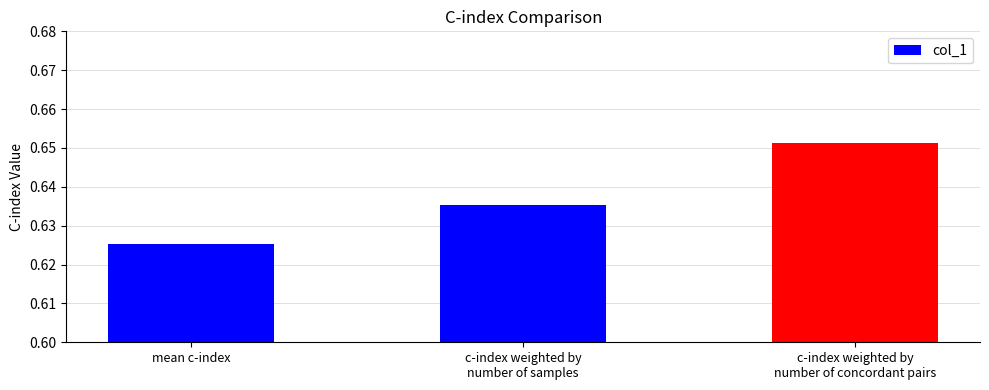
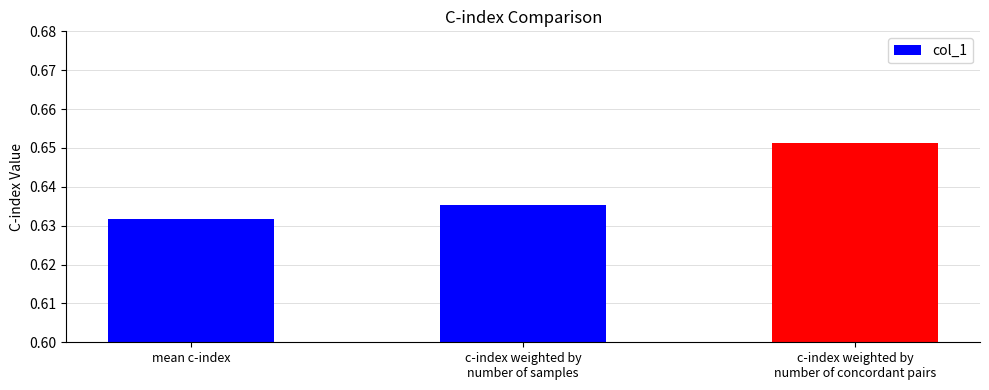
  {
-   "mean c-index": 0.625,
+   "mean c-index": 0.632,
    "c-index weighted by number of samples": 0.635,
    "c-index weighted by number of concordant pairs": 0.651
  }
